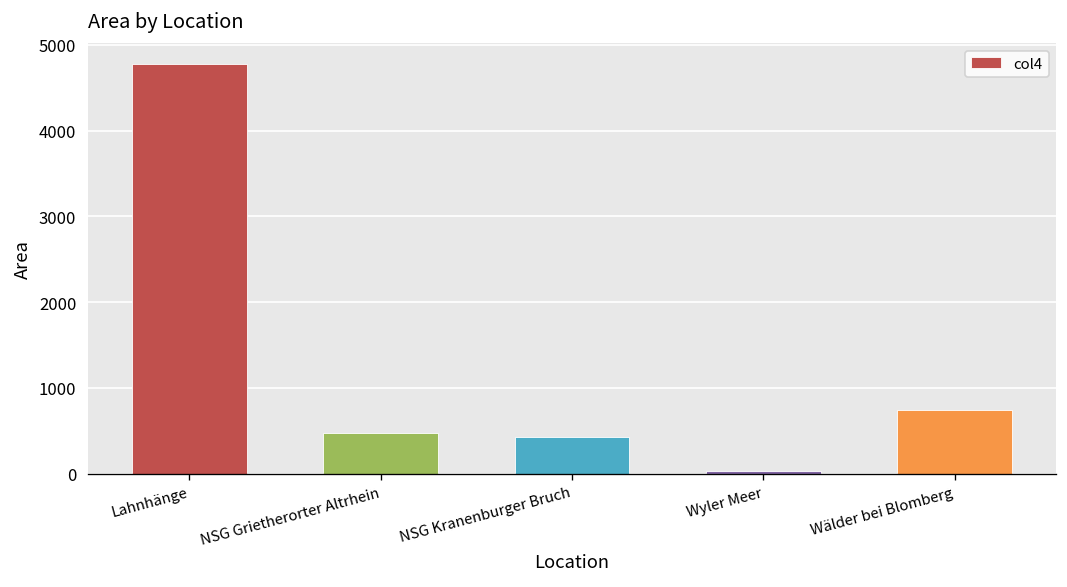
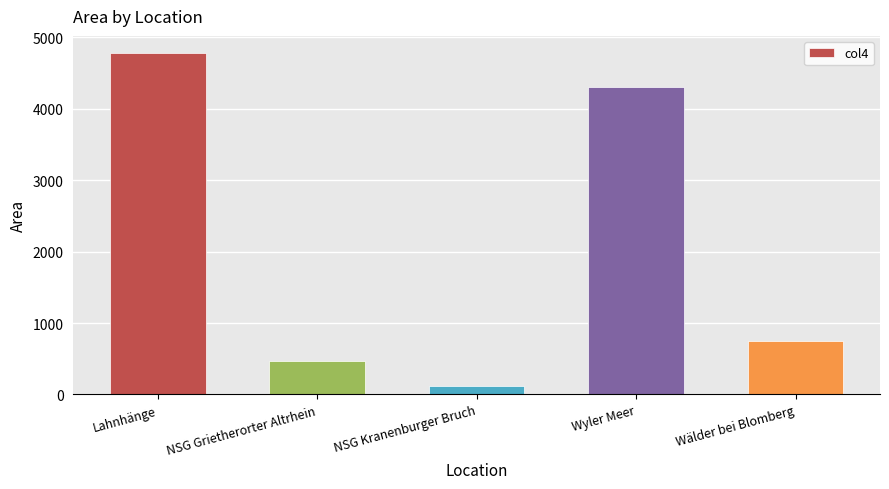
  {
    "Lahnhänge": 4800,
    "NSG Grietherorter Altrhein": 500,
-   "NSG Kranenburger Bruch": 400,
-   "Wyler Meer": 0,
+   "NSG Kranenburger Bruch": 100,
+   "Wyler Meer": 4300,
    "Wälder bei Blomberg": 700
  }
